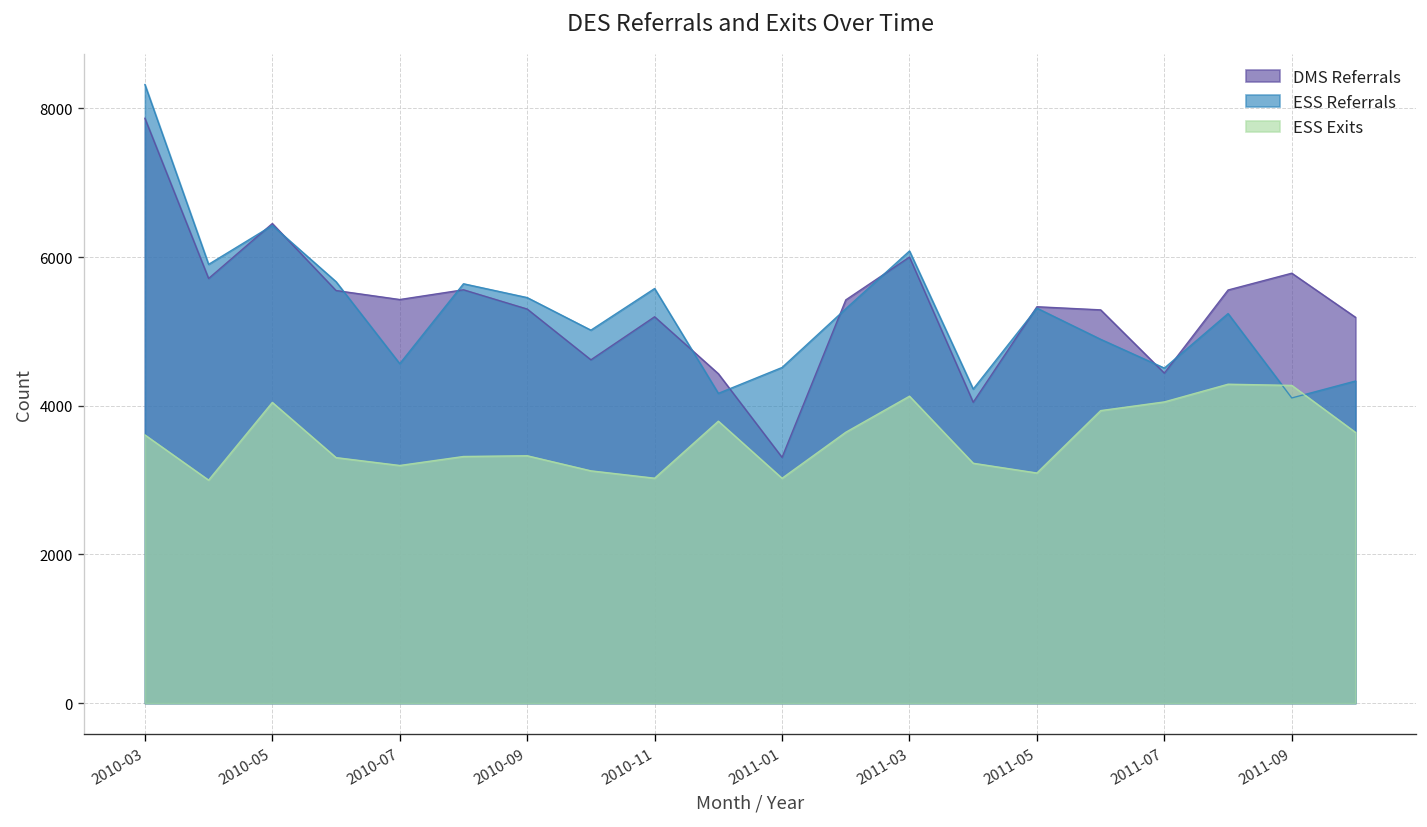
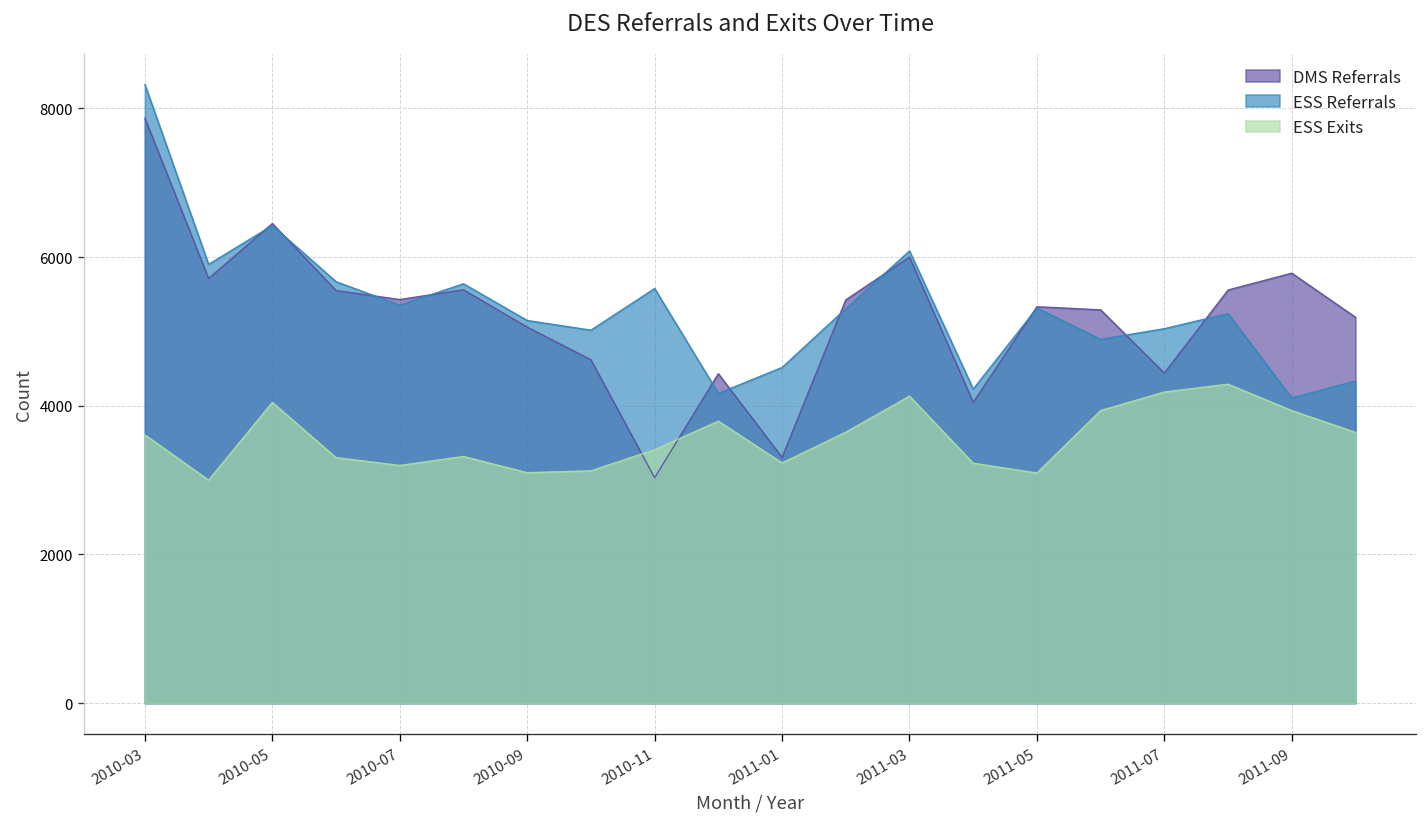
  {
    "DMS Referrals": {
      "2010-03": 7900,
      "2010-07": 5400,
-     "2010-09": 5300,
-     "2010-11": 5200,
+     "2010-09": 5100,
+     "2010-11": 3000,
      "2011-01": 3300,
      "2011-03": 6000,
      "2011-07": 4400,
      "2011-09": 5800
    },
    "ESS Referrals": {
      "2010-03": 8300,
-     "2010-07": 4600,
-     "2010-09": 5500,
+     "2010-07": 5400,
+     "2010-09": 5100,
      "2010-11": 5600,
      "2011-01": 4500,
      "2011-03": 6100,
-     "2011-07": 4500,
+     "2011-07": 5000,
      "2011-09": 4100
    },
    "ESS Exits": {
      "2010-03": 3600,
      "2010-05": 4000,
      "2010-07": 3200,
-     "2010-09": 3300,
-     "2010-11": 3000,
-     "2011-01": 3000,
+     "2010-09": 3100,
+     "2010-11": 3400,
+     "2011-01": 3200,
      "2011-03": 4100,
      "2011-05": 3100,
-     "2011-07": 4100,
-     "2011-09": 4300
+     "2011-07": 4200,
+     "2011-09": 3900
    }
  }
